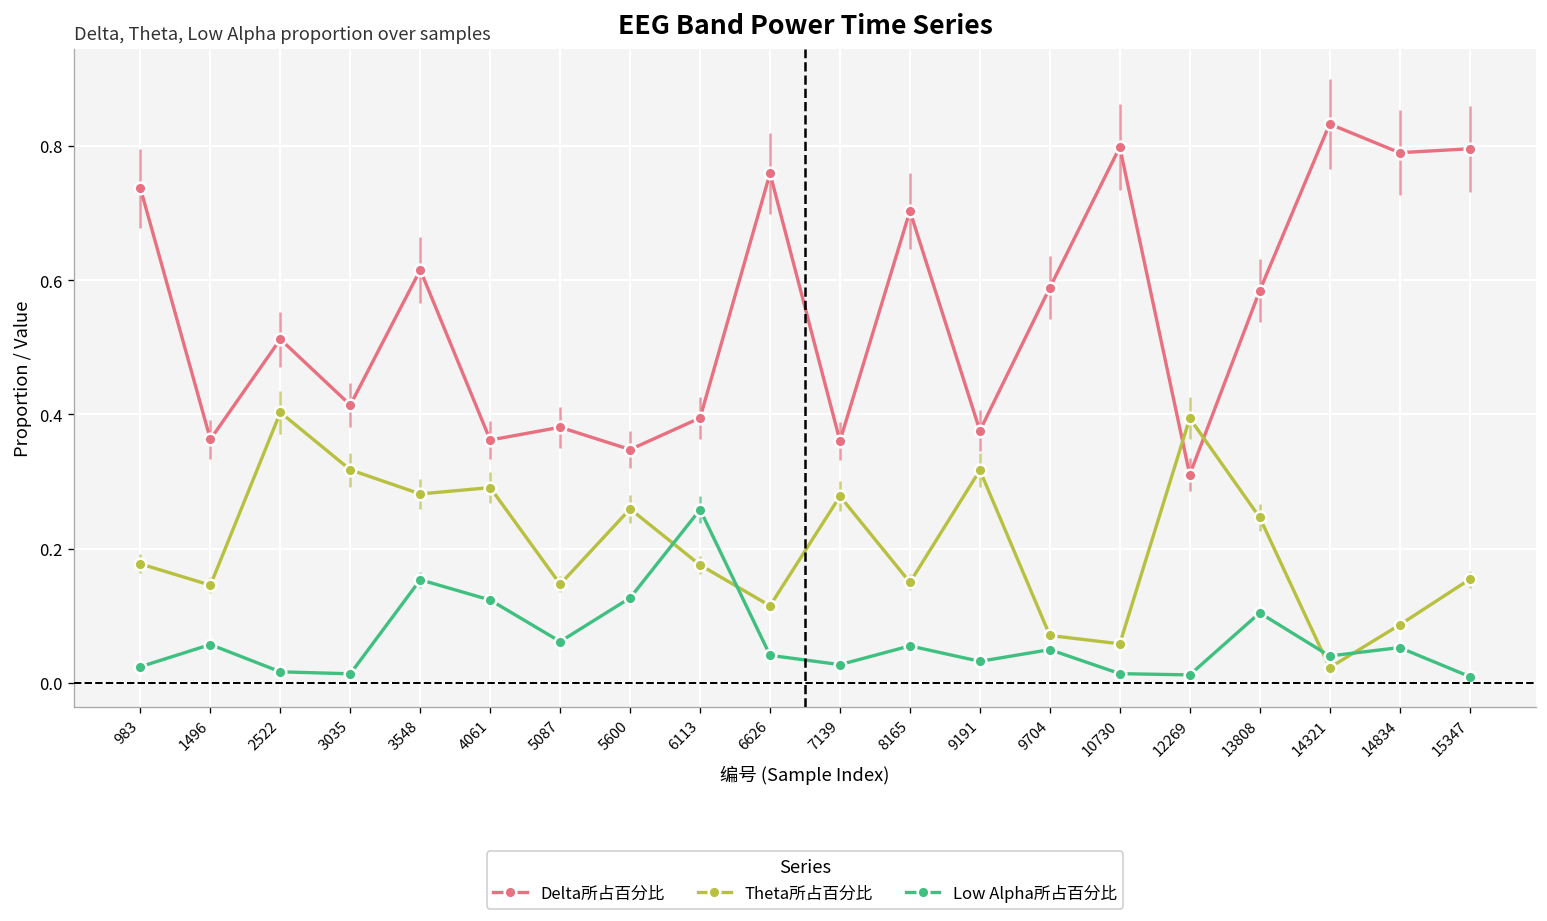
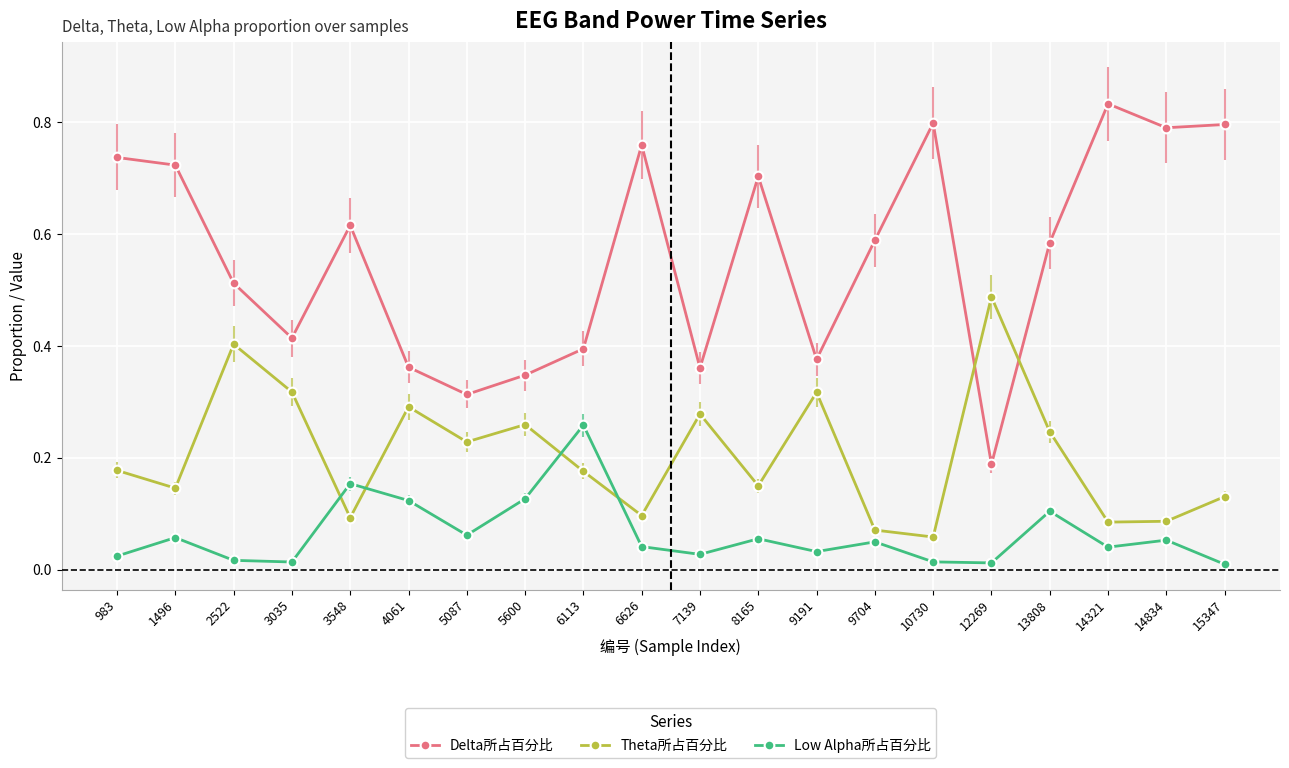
  {
    "Delta所占百分比": {
      "983": 0.74,
-     "1496": 0.36,
+     "1496": 0.72,
      "2522": 0.51,
      "3035": 0.41,
      "3548": 0.62,
      "4061": 0.36,
-     "5087": 0.38,
+     "5087": 0.31,
      "5600": 0.35,
      "6113": 0.39,
      "6626": 0.76,
      "7139": 0.36,
      "8165": 0.70,
      "9191": 0.38,
      "9704": 0.59,
      "10730": 0.80,
-     "12269": 0.31,
+     "12269": 0.19,
      "13808": 0.58,
      "14321": 0.83,
      "14834": 0.79,
      "15347": 0.80
    },
    "Theta所占百分比": {
      "983": 0.18,
      "1496": 0.15,
      "2522": 0.40,
      "3035": 0.32,
-     "3548": 0.28,
+     "3548": 0.09,
      "4061": 0.29,
-     "5087": 0.15,
+     "5087": 0.23,
      "5600": 0.26,
      "6113": 0.18,
-     "6626": 0.11,
+     "6626": 0.10,
      "7139": 0.28,
      "8165": 0.15,
      "9191": 0.32,
      "9704": 0.07,
      "10730": 0.06,
-     "12269": 0.39,
+     "12269": 0.49,
      "13808": 0.25,
-     "14321": 0.02,
+     "14321": 0.08,
      "14834": 0.09,
-     "15347": 0.15
+     "15347": 0.13
    },
    "Low Alpha所占百分比": {
      "983": 0.02,
      "1496": 0.06,
      "2522": 0.02,
      "3035": 0.01,
      "3548": 0.15,
      "4061": 0.12,
      "5087": 0.06,
      "5600": 0.13,
      "6113": 0.26,
      "6626": 0.04,
      "7139": 0.03,
      "8165": 0.06,
      "9191": 0.03,
      "9704": 0.05,
      "10730": 0.01,
      "12269": 0.01,
      "13808": 0.10,
      "14321": 0.04,
      "14834": 0.05,
      "15347": 0.01
    }
  }
